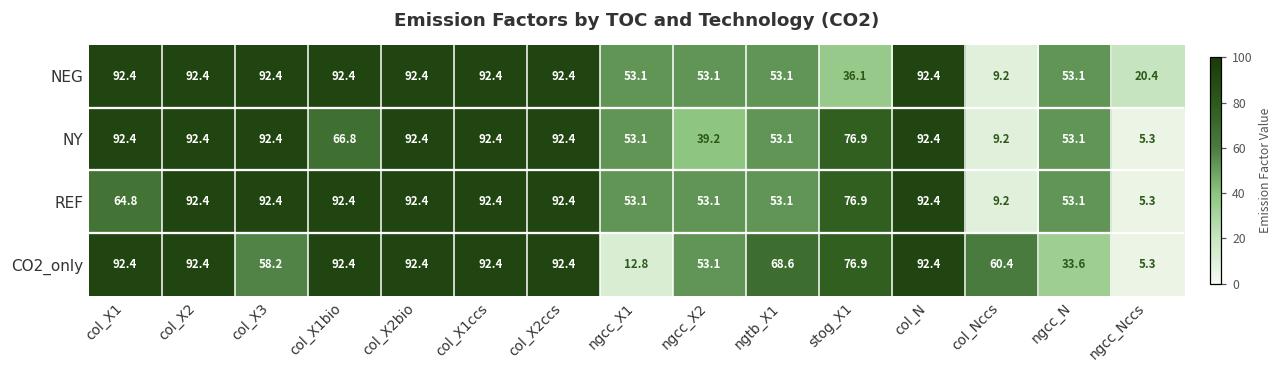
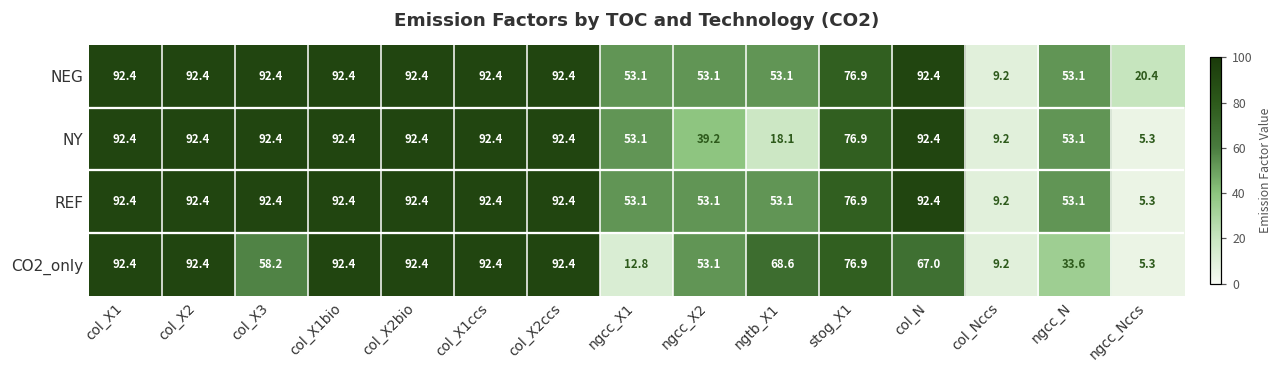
  {
    "NEG": {
      "col_X1": 92.4,
      "col_X2": 92.4,
      "col_X3": 92.4,
      "col_X1bio": 92.4,
      "col_X2bio": 92.4,
      "col_X1ccs": 92.4,
      "col_X2ccs": 92.4,
      "ngcc_X1": 53.1,
      "ngcc_X2": 53.1,
      "ngtb_X1": 53.1,
-     "stog_X1": 36.1,
+     "stog_X1": 76.9,
      "col_N": 92.4,
      "col_Nccs": 9.2,
      "ngcc_N": 53.1,
      "ngcc_Nccs": 20.4
    },
    "NY": {
      "col_X1": 92.4,
      "col_X2": 92.4,
      "col_X3": 92.4,
-     "col_X1bio": 66.8,
+     "col_X1bio": 92.4,
      "col_X2bio": 92.4,
      "col_X1ccs": 92.4,
      "col_X2ccs": 92.4,
      "ngcc_X1": 53.1,
      "ngcc_X2": 39.2,
-     "ngtb_X1": 53.1,
+     "ngtb_X1": 18.1,
      "stog_X1": 76.9,
      "col_N": 92.4,
      "col_Nccs": 9.2,
      "ngcc_N": 53.1,
      "ngcc_Nccs": 5.3
    },
    "REF": {
-     "col_X1": 64.8,
+     "col_X1": 92.4,
      "col_X2": 92.4,
      "col_X3": 92.4,
      "col_X1bio": 92.4,
      "col_X2bio": 92.4,
      "col_X1ccs": 92.4,
      "col_X2ccs": 92.4,
      "ngcc_X1": 53.1,
      "ngcc_X2": 53.1,
      "ngtb_X1": 53.1,
      "stog_X1": 76.9,
      "col_N": 92.4,
      "col_Nccs": 9.2,
      "ngcc_N": 53.1,
      "ngcc_Nccs": 5.3
    },
    "CO2_only": {
      "col_X1": 92.4,
      "col_X2": 92.4,
      "col_X3": 58.2,
      "col_X1bio": 92.4,
      "col_X2bio": 92.4,
      "col_X1ccs": 92.4,
      "col_X2ccs": 92.4,
      "ngcc_X1": 12.8,
      "ngcc_X2": 53.1,
      "ngtb_X1": 68.6,
      "stog_X1": 76.9,
-     "col_N": 92.4,
-     "col_Nccs": 60.4,
+     "col_N": 67.0,
+     "col_Nccs": 9.2,
      "ngcc_N": 33.6,
      "ngcc_Nccs": 5.3
    }
  }
